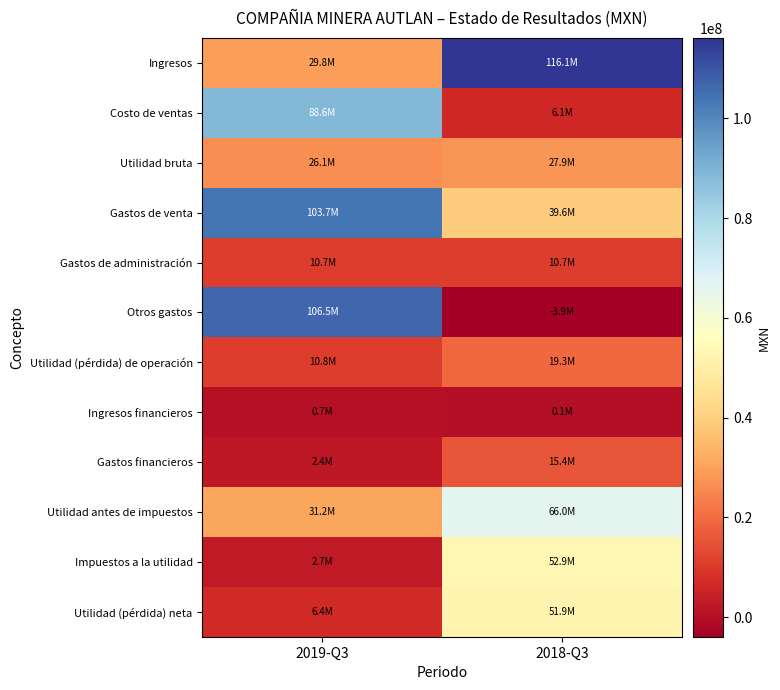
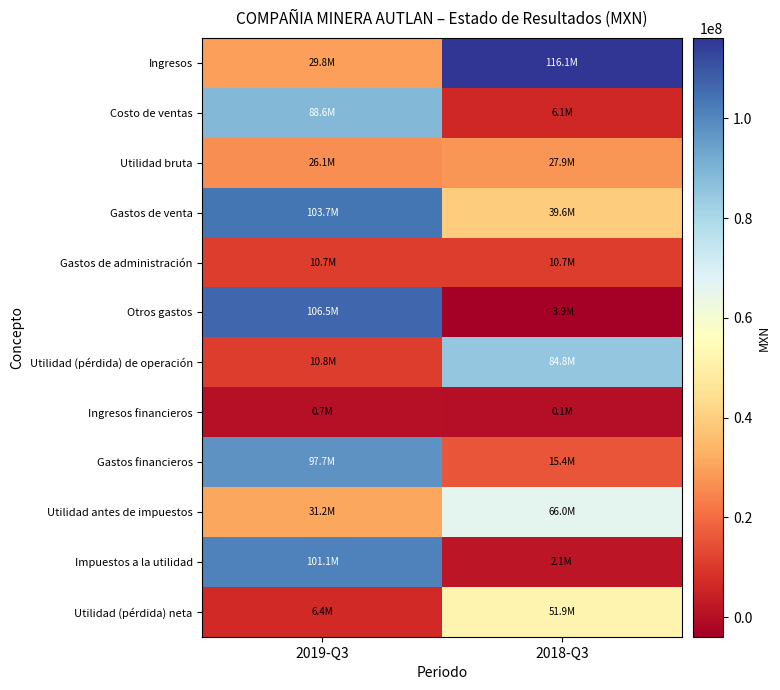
  {
    "Ingresos": {
      "2019-Q3": "29.8M",
      "2018-Q3": "116.1M"
    },
    "Costo de ventas": {
      "2019-Q3": "88.6M",
      "2018-Q3": "6.1M"
    },
    "Utilidad bruta": {
      "2019-Q3": "26.1M",
      "2018-Q3": "27.9M"
    },
    "Gastos de venta": {
      "2019-Q3": "103.7M",
      "2018-Q3": "39.6M"
    },
    "Gastos de administración": {
      "2019-Q3": "10.7M",
      "2018-Q3": "10.7M"
    },
    "Otros gastos": {
      "2019-Q3": "106.5M",
      "2018-Q3": "-3.9M"
    },
    "Utilidad (pérdida) de operación": {
      "2019-Q3": "10.8M",
-     "2018-Q3": "19.3M"
+     "2018-Q3": "84.8M"
    },
    "Ingresos financieros": {
      "2019-Q3": "0.7M",
      "2018-Q3": "0.1M"
    },
    "Gastos financieros": {
-     "2019-Q3": "2.4M",
+     "2019-Q3": "97.7M",
      "2018-Q3": "15.4M"
    },
    "Utilidad antes de impuestos": {
      "2019-Q3": "31.2M",
      "2018-Q3": "66.0M"
    },
    "Impuestos a la utilidad": {
-     "2019-Q3": "2.7M",
-     "2018-Q3": "52.9M"
+     "2019-Q3": "101.1M",
+     "2018-Q3": "2.1M"
    },
    "Utilidad (pérdida) neta": {
      "2019-Q3": "6.4M",
      "2018-Q3": "51.9M"
    }
  }
